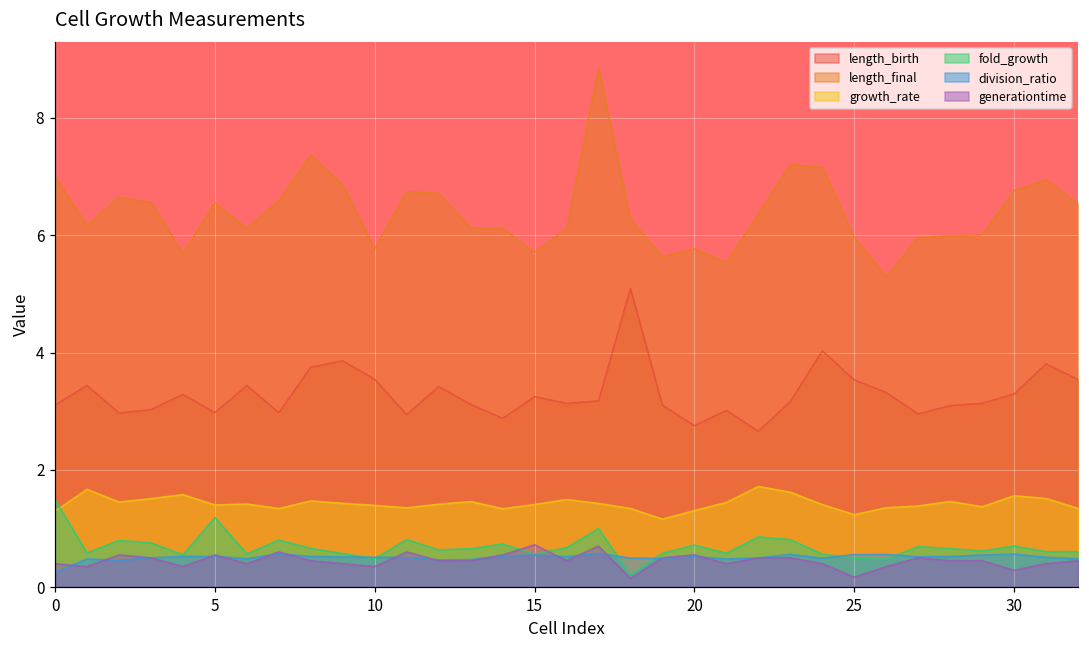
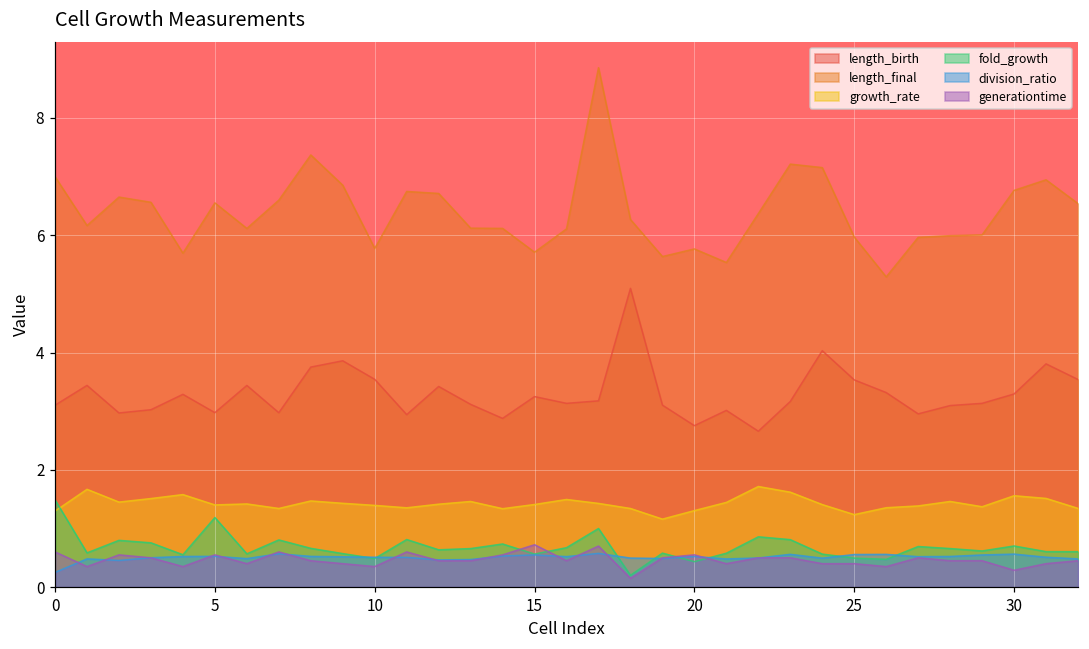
  {
    "fold_growth": {
      "0": 1.5,
      "5": 1.2,
-     "20": 0.7,
+     "20": 0.4,
      "25": 0.5,
      "30": 0.7
    },
    "division_ratio": {
      "0": 0.2,
      "25": 0.6,
      "30": 0.6
    },
    "generationtime": {
-     "0": 0.4,
+     "0": 0.6,
      "10": 0.3,
      "15": 0.7,
-     "25": 0.2,
+     "25": 0.4,
      "30": 0.3
    }
  }
